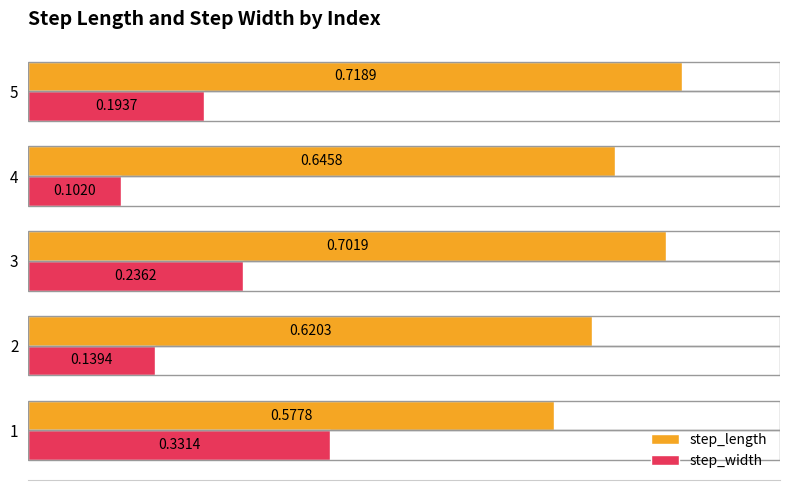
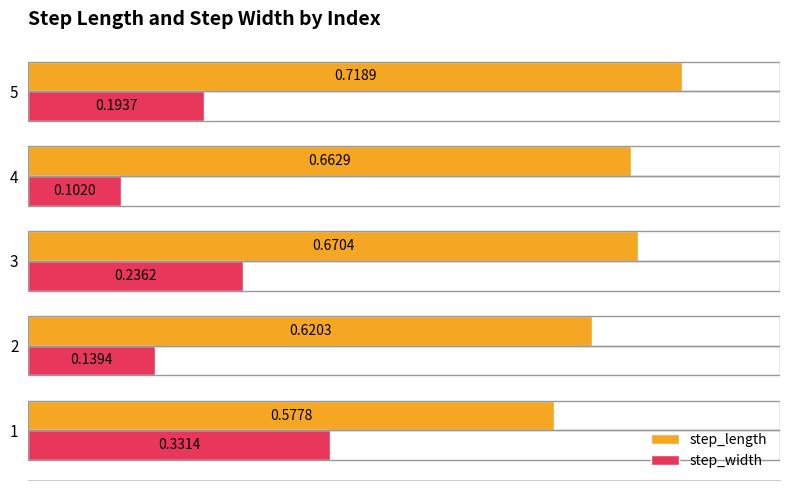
  {
    "step_length": {
      "5": 0.7189,
-     "4": 0.6458,
-     "3": 0.7019,
+     "4": 0.6629,
+     "3": 0.6704,
      "2": 0.6203,
      "1": 0.5778
    },
    "step_width": {
      "5": 0.1937,
      "4": 0.1020,
      "3": 0.2362,
      "2": 0.1394,
      "1": 0.3314
    }
  }
